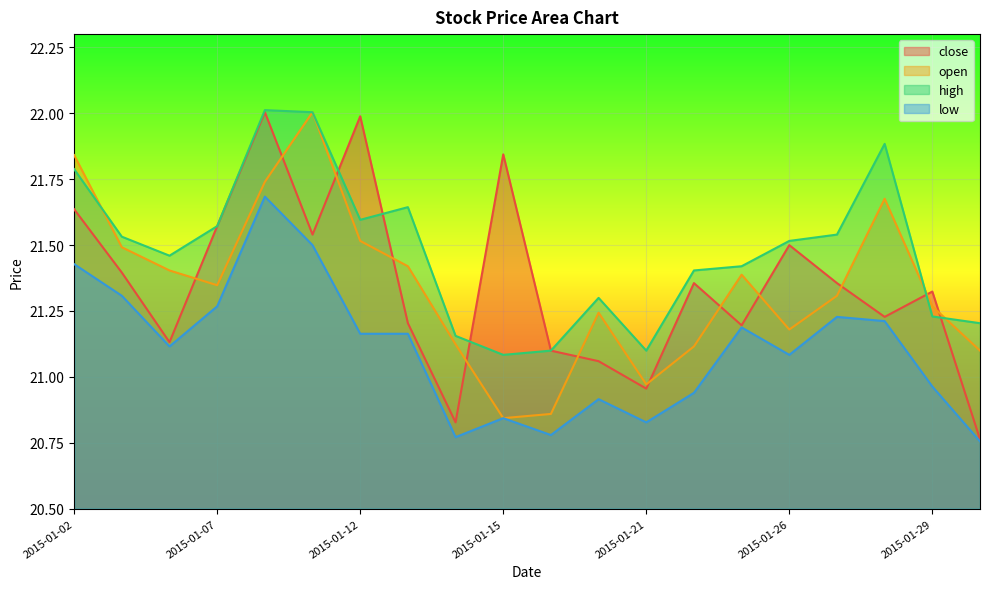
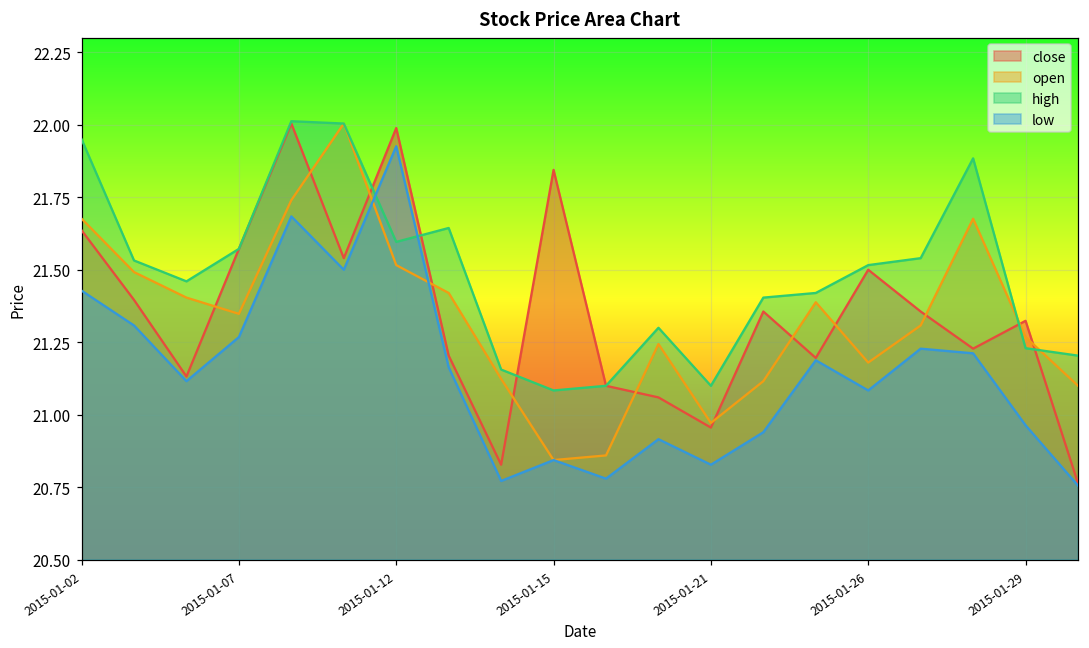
  {
    "close": {
      "2015-01-02": 21.64,
      "2015-01-12": 21.99,
      "2015-01-15": 21.84,
      "2015-01-21": 20.96,
      "2015-01-26": 21.50,
      "2015-01-29": 21.32
    },
    "open": {
-     "2015-01-02": 21.84,
+     "2015-01-02": 21.68,
      "2015-01-07": 21.35,
      "2015-01-12": 21.52,
      "2015-01-21": 20.97,
      "2015-01-26": 21.18,
      "2015-01-29": 21.27
    },
    "high": {
-     "2015-01-02": 21.79,
+     "2015-01-02": 21.95,
      "2015-01-12": 21.60,
      "2015-01-15": 21.08,
      "2015-01-21": 21.10,
      "2015-01-26": 21.52,
      "2015-01-29": 21.23
    },
    "low": {
      "2015-01-02": 21.43,
      "2015-01-07": 21.27,
-     "2015-01-12": 21.16,
+     "2015-01-12": 21.93,
      "2015-01-21": 20.83,
      "2015-01-26": 21.08,
      "2015-01-29": 20.96
    }
  }
